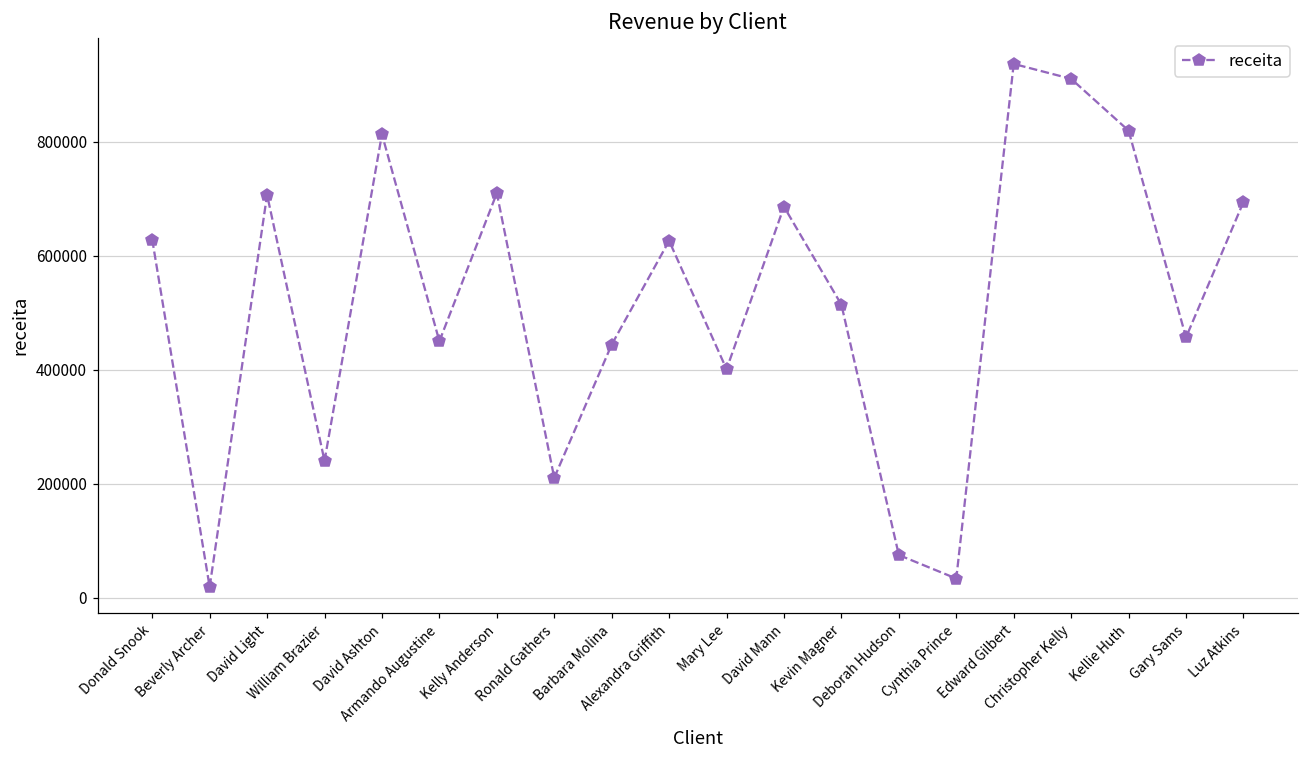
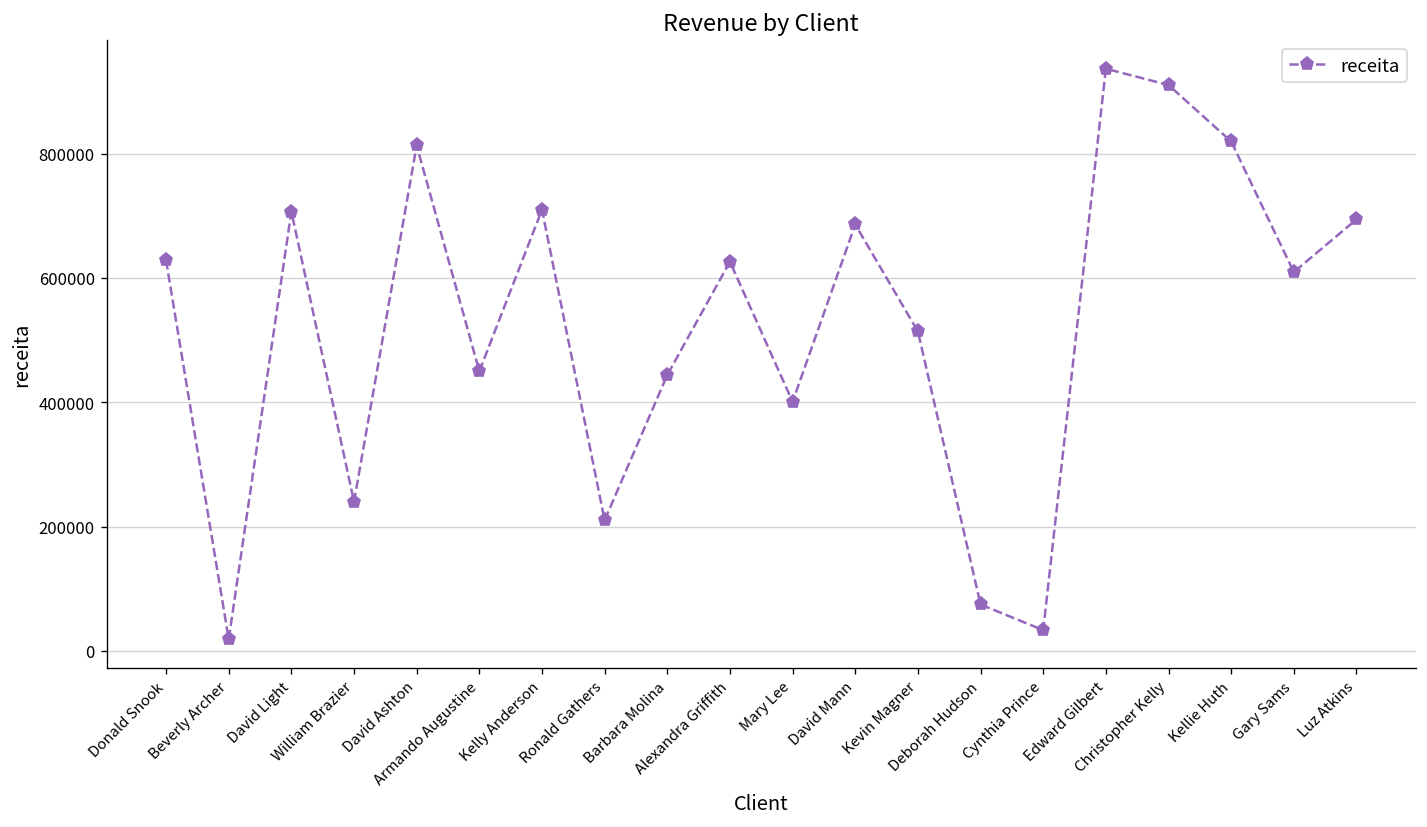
  {
    "Donald Snook": 630000,
    "Beverly Archer": 20000,
    "David Light": 710000,
    "William Brazier": 240000,
    "David Ashton": 810000,
    "Armando Augustine": 450000,
    "Kelly Anderson": 710000,
    "Ronald Gathers": 210000,
    "Barbara Molina": 440000,
    "Alexandra Griffith": 630000,
    "Mary Lee": 400000,
    "David Mann": 690000,
    "Kevin Magner": 510000,
    "Deborah Hudson": 70000,
    "Cynthia Prince": 30000,
    "Edward Gilbert": 940000,
    "Christopher Kelly": 910000,
    "Kellie Huth": 820000,
-   "Gary Sams": 460000,
+   "Gary Sams": 610000,
    "Luz Atkins": 690000
  }
